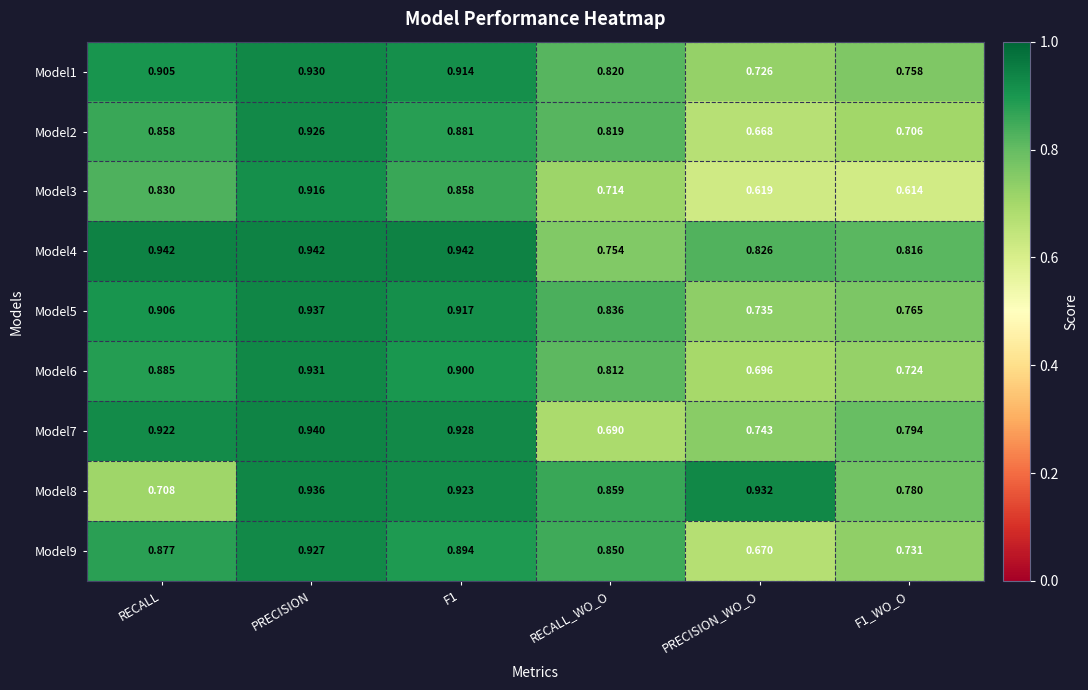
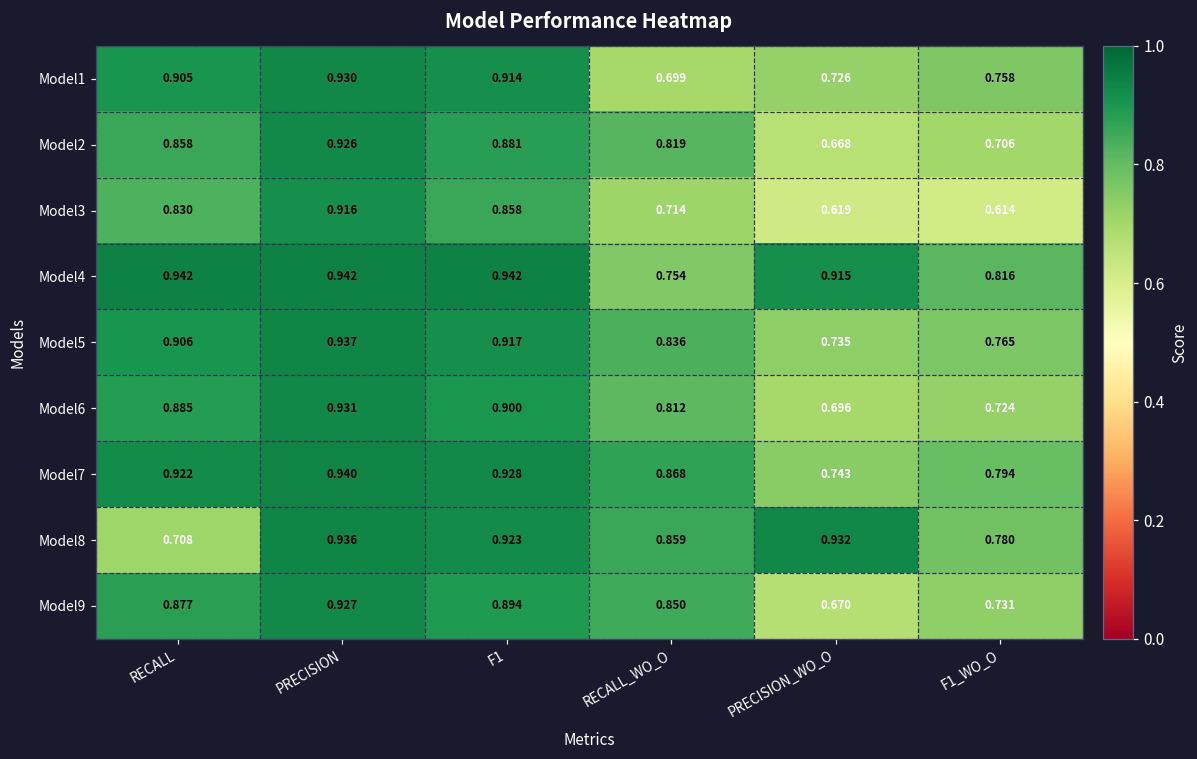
  {
    "Model1": {
      "RECALL": 0.905,
      "PRECISION": 0.930,
      "F1": 0.914,
-     "RECALL_WO_O": 0.820,
+     "RECALL_WO_O": 0.699,
      "PRECISION_WO_O": 0.726,
      "F1_WO_O": 0.758
    },
    "Model2": {
      "RECALL": 0.858,
      "PRECISION": 0.926,
      "F1": 0.881,
      "RECALL_WO_O": 0.819,
      "PRECISION_WO_O": 0.668,
      "F1_WO_O": 0.706
    },
    "Model3": {
      "RECALL": 0.830,
      "PRECISION": 0.916,
      "F1": 0.858,
      "RECALL_WO_O": 0.714,
      "PRECISION_WO_O": 0.619,
      "F1_WO_O": 0.614
    },
    "Model4": {
      "RECALL": 0.942,
      "PRECISION": 0.942,
      "F1": 0.942,
      "RECALL_WO_O": 0.754,
-     "PRECISION_WO_O": 0.826,
+     "PRECISION_WO_O": 0.915,
      "F1_WO_O": 0.816
    },
    "Model5": {
      "RECALL": 0.906,
      "PRECISION": 0.937,
      "F1": 0.917,
      "RECALL_WO_O": 0.836,
      "PRECISION_WO_O": 0.735,
      "F1_WO_O": 0.765
    },
    "Model6": {
      "RECALL": 0.885,
      "PRECISION": 0.931,
      "F1": 0.900,
      "RECALL_WO_O": 0.812,
      "PRECISION_WO_O": 0.696,
      "F1_WO_O": 0.724
    },
    "Model7": {
      "RECALL": 0.922,
      "PRECISION": 0.940,
      "F1": 0.928,
-     "RECALL_WO_O": 0.690,
+     "RECALL_WO_O": 0.868,
      "PRECISION_WO_O": 0.743,
      "F1_WO_O": 0.794
    },
    "Model8": {
      "RECALL": 0.708,
      "PRECISION": 0.936,
      "F1": 0.923,
      "RECALL_WO_O": 0.859,
      "PRECISION_WO_O": 0.932,
      "F1_WO_O": 0.780
    },
    "Model9": {
      "RECALL": 0.877,
      "PRECISION": 0.927,
      "F1": 0.894,
      "RECALL_WO_O": 0.850,
      "PRECISION_WO_O": 0.670,
      "F1_WO_O": 0.731
    }
  }
